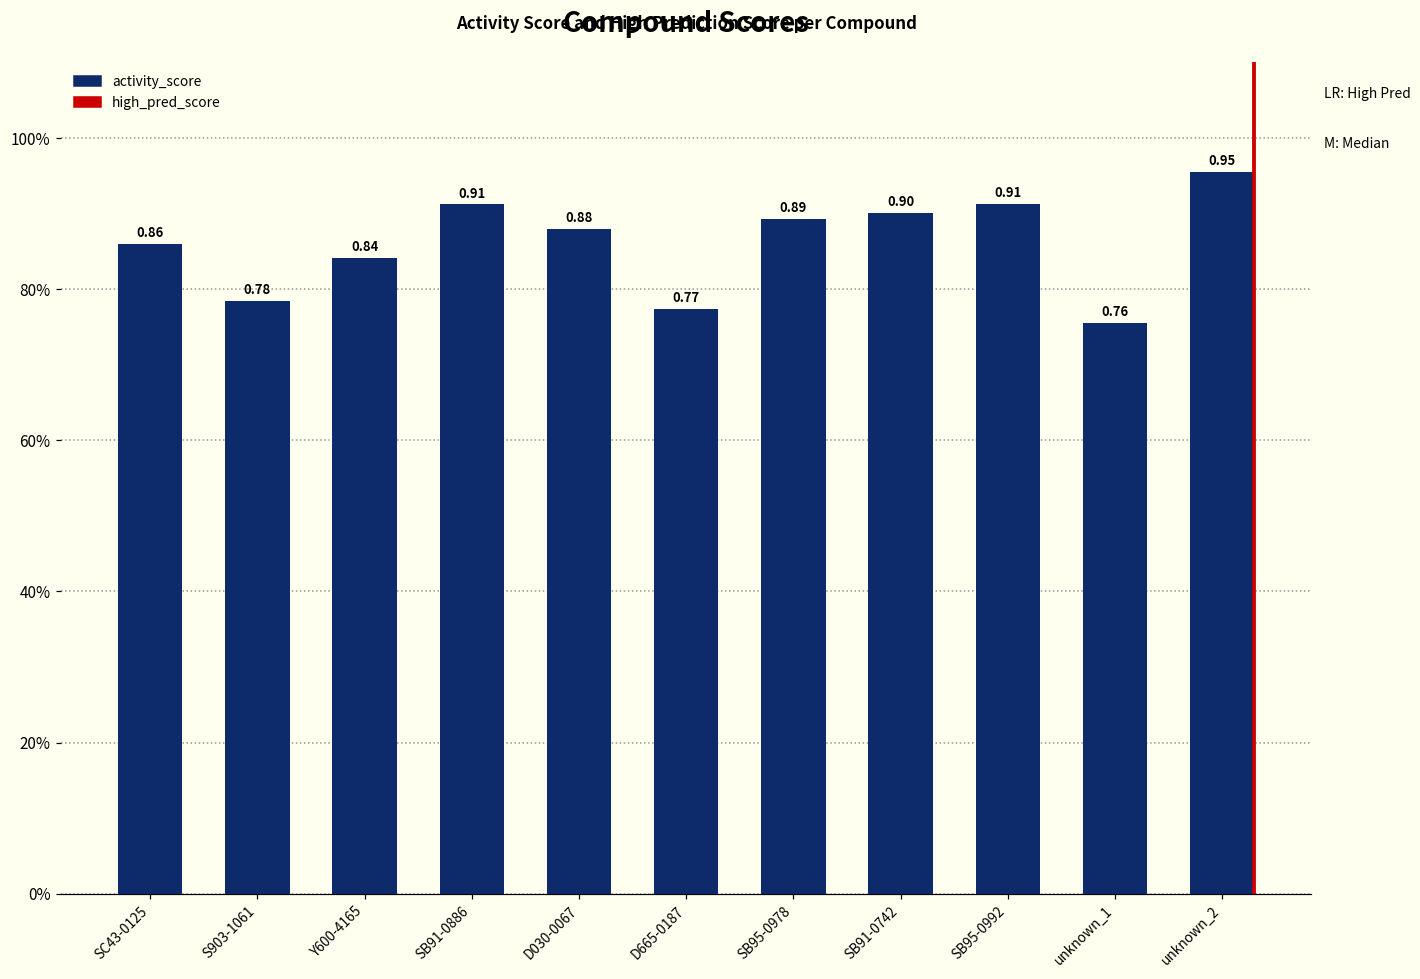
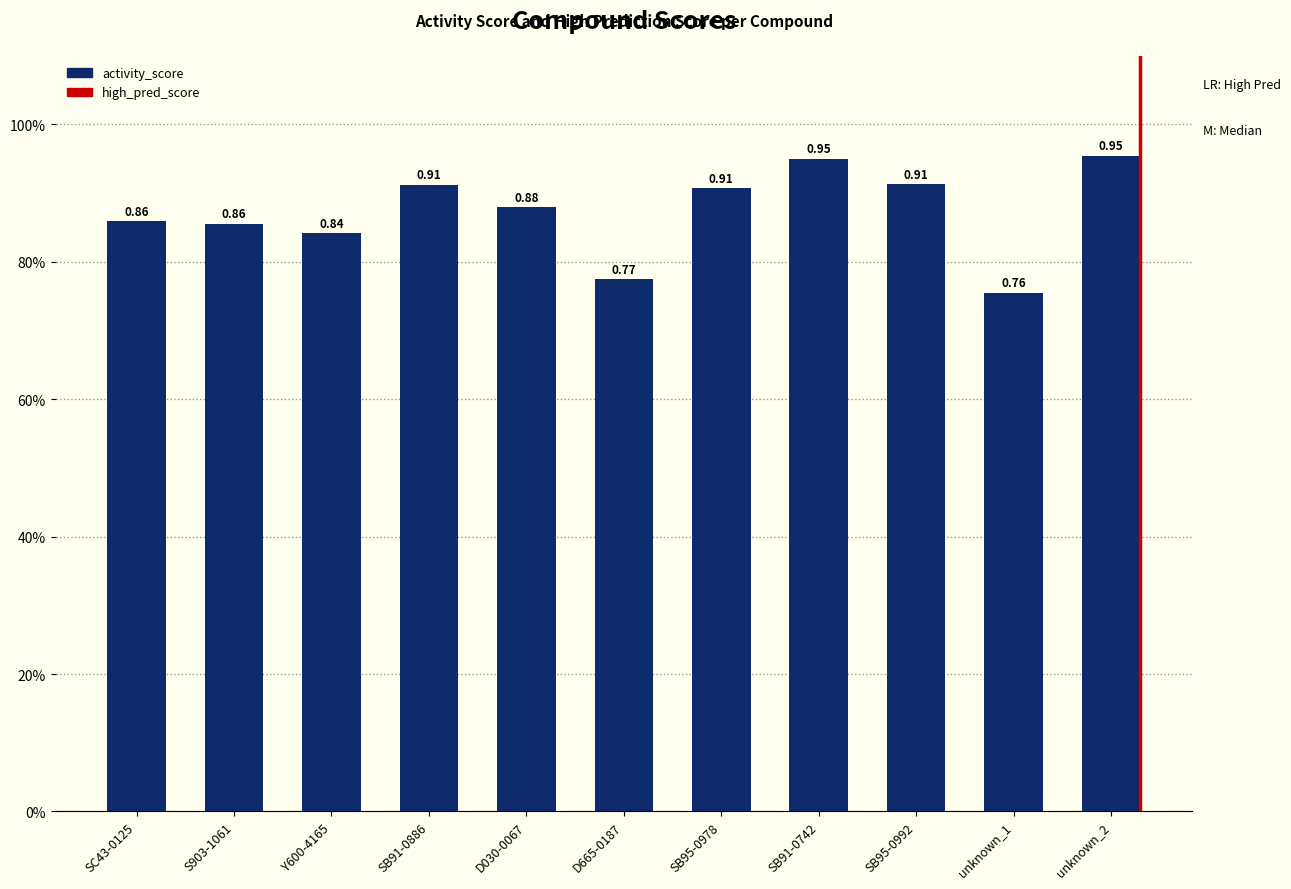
  {
    "SC43-0125": 0.86,
-   "S903-1061": 0.78,
+   "S903-1061": 0.86,
    "Y600-4165": 0.84,
    "SB91-0886": 0.91,
    "D030-0067": 0.88,
    "D665-0187": 0.77,
-   "SB95-0978": 0.89,
-   "SB91-0742": 0.90,
+   "SB95-0978": 0.91,
+   "SB91-0742": 0.95,
    "SB95-0992": 0.91,
    "unknown_1": 0.76,
    "unknown_2": 0.95
  }
